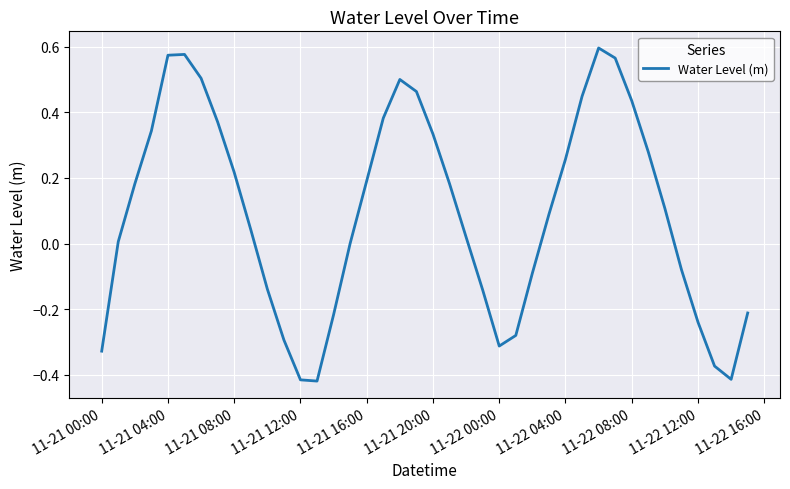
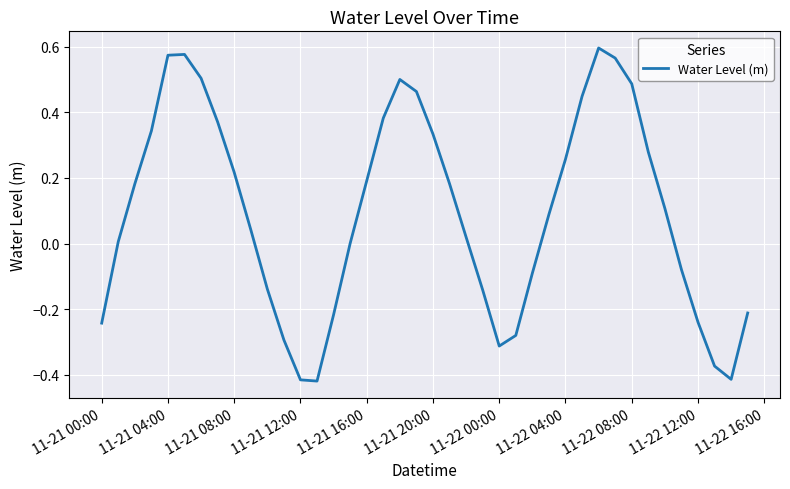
  {
-   "11-21 00:00": -0.33,
+   "11-21 00:00": -0.24,
    "11-21 04:00": 0.57,
    "11-21 08:00": 0.22,
    "11-21 12:00": -0.42,
    "11-21 16:00": 0.19,
    "11-21 20:00": 0.33,
    "11-22 00:00": -0.31,
    "11-22 04:00": 0.26,
-   "11-22 08:00": 0.43,
+   "11-22 08:00": 0.49,
    "11-22 12:00": -0.24
  }
